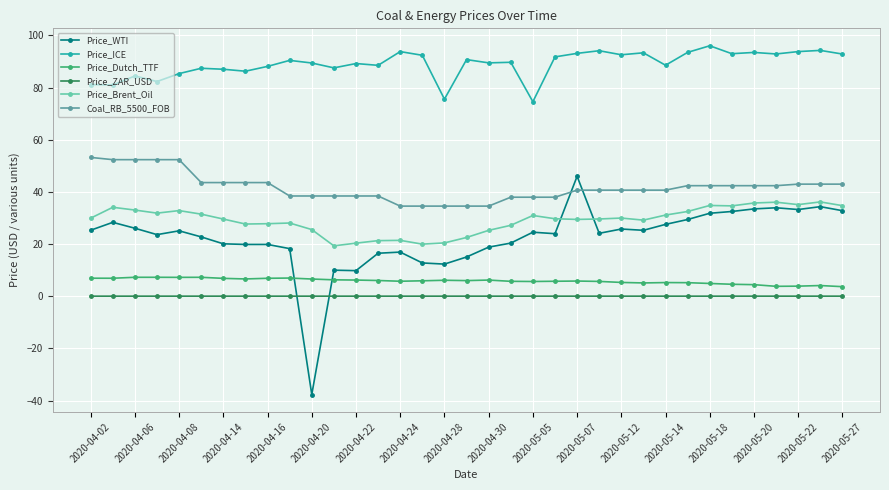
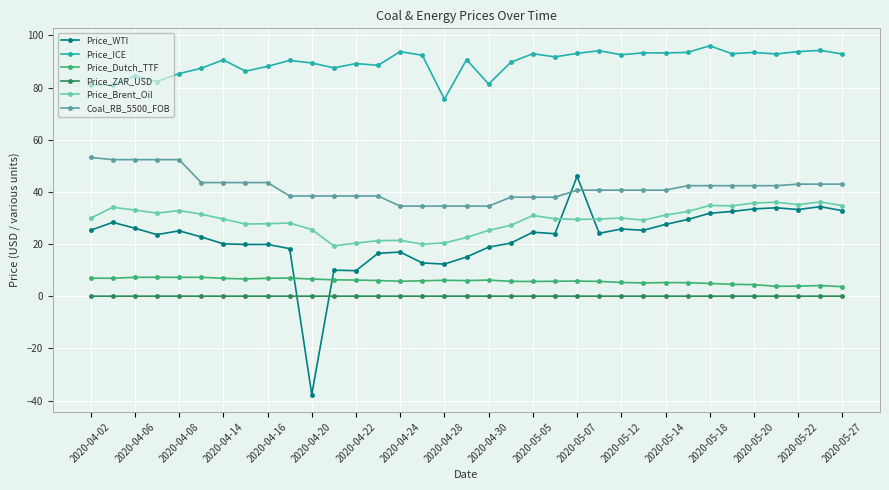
  {
    "Price_WTI": {
      "2020-04-02": 25,
      "2020-04-06": 26,
      "2020-04-08": 25,
      "2020-04-14": 20,
      "2020-04-16": 20,
      "2020-04-20": -38,
      "2020-04-22": 10,
      "2020-04-24": 17,
      "2020-04-28": 12,
      "2020-04-30": 19,
      "2020-05-05": 25,
      "2020-05-07": 46,
      "2020-05-12": 26,
      "2020-05-14": 28,
      "2020-05-18": 32,
      "2020-05-20": 33,
      "2020-05-22": 33,
      "2020-05-27": 33
    },
    "Price_ICE": {
      "2020-04-08": 85,
-     "2020-04-14": 87,
+     "2020-04-14": 91,
      "2020-04-16": 88,
      "2020-04-20": 89,
      "2020-04-22": 89,
      "2020-04-24": 94,
      "2020-04-28": 76,
-     "2020-04-30": 89,
-     "2020-05-05": 75,
+     "2020-04-30": 81,
+     "2020-05-05": 93,
      "2020-05-07": 93,
      "2020-05-12": 93,
-     "2020-05-14": 89,
+     "2020-05-14": 93,
      "2020-05-18": 96,
      "2020-05-20": 93,
      "2020-05-22": 94,
      "2020-05-27": 93
    }
  }
